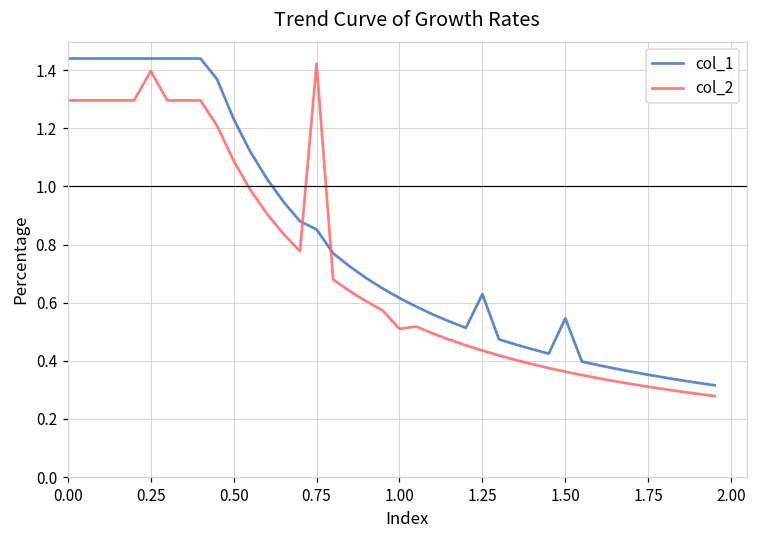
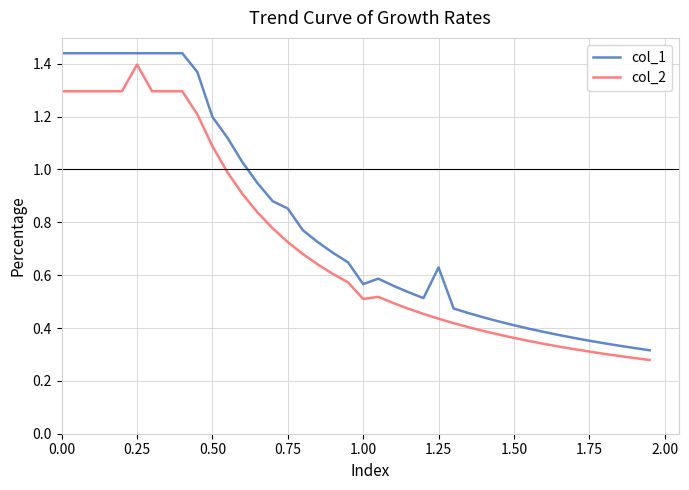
  {
    "col_1": {
      "0.00": 1.44,
      "0.25": 1.44,
-     "0.50": 1.23,
+     "0.50": 1.20,
      "0.75": 0.85,
-     "1.00": 0.62,
+     "1.00": 0.57,
      "1.25": 0.63,
-     "1.50": 0.55,
+     "1.50": 0.41,
      "1.75": 0.35
    },
    "col_2": {
      "0.00": 1.30,
      "0.25": 1.40,
      "0.50": 1.09,
-     "0.75": 1.42,
+     "0.75": 0.73,
      "1.00": 0.51,
      "1.25": 0.44,
      "1.50": 0.36,
      "1.75": 0.31
    }
  }
